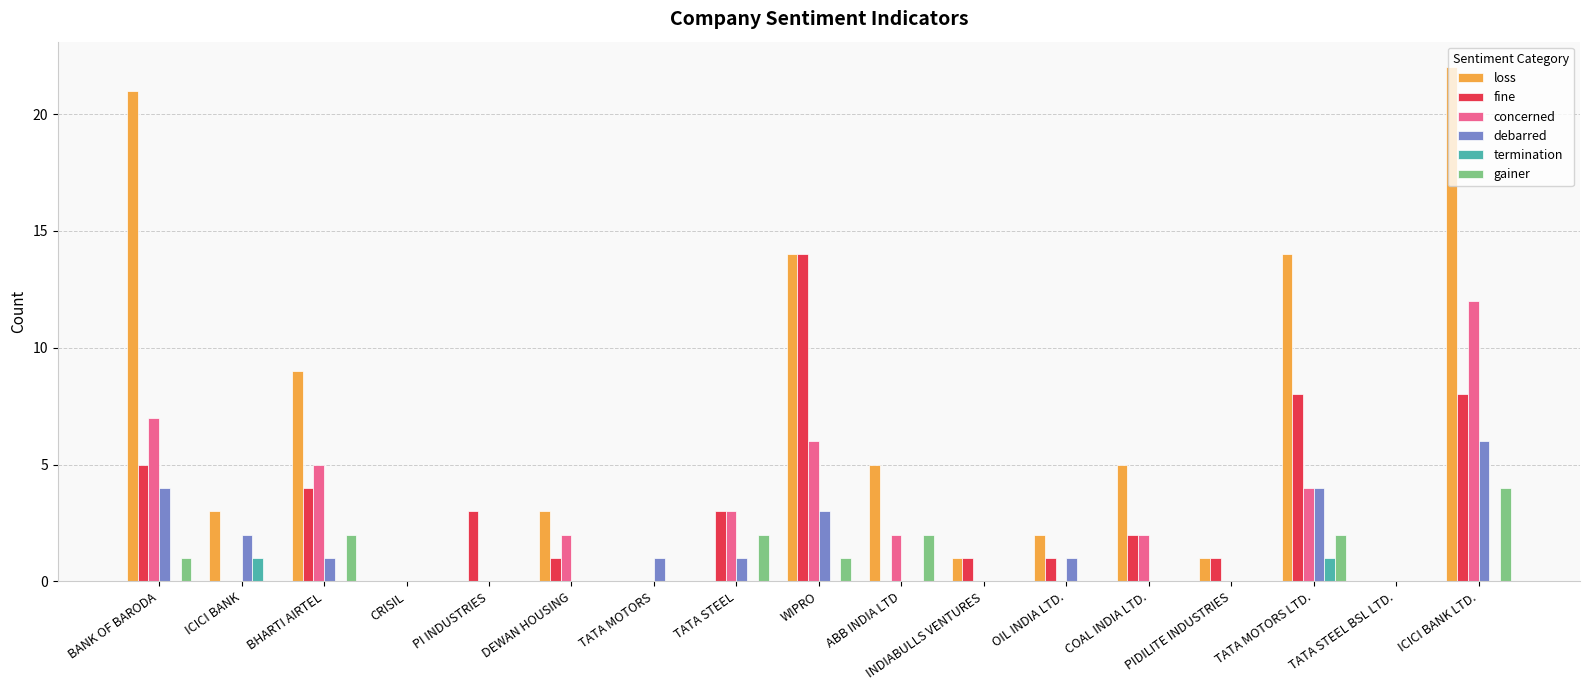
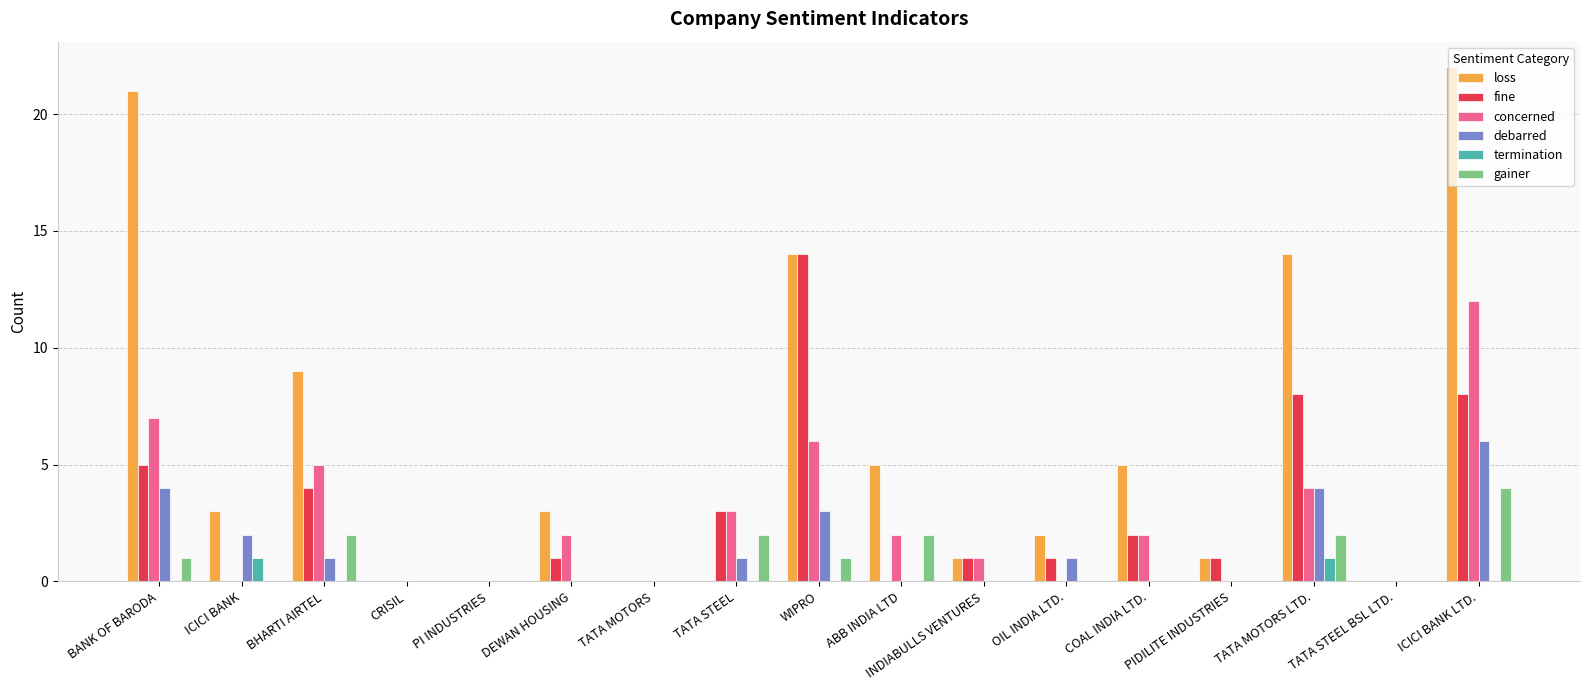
  {
    "loss": {
      "BANK OF BARODA": 21,
      "ICICI BANK": 3,
      "BHARTI AIRTEL": 9,
      "CRISIL": 0,
      "PI INDUSTRIES": 0,
      "DEWAN HOUSING": 3,
      "TATA MOTORS": 0,
      "TATA STEEL": 0,
      "WIPRO": 14,
      "ABB INDIA LTD": 5,
      "INDIABULLS VENTURES": 1,
      "OIL INDIA LTD.": 2,
      "COAL INDIA LTD.": 5,
      "PIDILITE INDUSTRIES": 1,
      "TATA MOTORS LTD.": 14,
      "TATA STEEL BSL LTD.": 0
    },
    "fine": {
      "BANK OF BARODA": 5,
      "ICICI BANK": 0,
      "BHARTI AIRTEL": 4,
      "CRISIL": 0,
-     "PI INDUSTRIES": 3,
+     "PI INDUSTRIES": 0,
      "DEWAN HOUSING": 1,
      "TATA MOTORS": 0,
      "TATA STEEL": 3,
      "WIPRO": 14,
      "ABB INDIA LTD": 0,
      "INDIABULLS VENTURES": 1,
      "OIL INDIA LTD.": 1,
      "COAL INDIA LTD.": 2,
      "PIDILITE INDUSTRIES": 1,
      "TATA MOTORS LTD.": 8,
      "TATA STEEL BSL LTD.": 0,
      "ICICI BANK LTD.": 8
    },
    "concerned": {
      "BANK OF BARODA": 7,
      "ICICI BANK": 0,
      "BHARTI AIRTEL": 5,
      "CRISIL": 0,
      "PI INDUSTRIES": 0,
      "DEWAN HOUSING": 2,
      "TATA MOTORS": 0,
      "TATA STEEL": 3,
      "WIPRO": 6,
      "ABB INDIA LTD": 2,
-     "INDIABULLS VENTURES": 0,
+     "INDIABULLS VENTURES": 1,
      "OIL INDIA LTD.": 0,
      "COAL INDIA LTD.": 2,
      "PIDILITE INDUSTRIES": 0,
      "TATA MOTORS LTD.": 4,
      "TATA STEEL BSL LTD.": 0,
      "ICICI BANK LTD.": 12
    },
    "debarred": {
      "BANK OF BARODA": 4,
      "ICICI BANK": 2,
      "BHARTI AIRTEL": 1,
      "CRISIL": 0,
      "PI INDUSTRIES": 0,
      "DEWAN HOUSING": 0,
-     "TATA MOTORS": 1,
+     "TATA MOTORS": 0,
      "TATA STEEL": 1,
      "WIPRO": 3,
      "ABB INDIA LTD": 0,
      "INDIABULLS VENTURES": 0,
      "OIL INDIA LTD.": 1,
      "COAL INDIA LTD.": 0,
      "PIDILITE INDUSTRIES": 0,
      "TATA MOTORS LTD.": 4,
      "TATA STEEL BSL LTD.": 0,
      "ICICI BANK LTD.": 6
    },
    "termination": {
      "BANK OF BARODA": 0,
      "ICICI BANK": 1,
      "BHARTI AIRTEL": 0,
      "CRISIL": 0,
      "PI INDUSTRIES": 0,
      "DEWAN HOUSING": 0,
      "TATA MOTORS": 0,
      "TATA STEEL": 0,
      "WIPRO": 0,
      "ABB INDIA LTD": 0,
      "INDIABULLS VENTURES": 0,
      "OIL INDIA LTD.": 0,
      "COAL INDIA LTD.": 0,
      "PIDILITE INDUSTRIES": 0,
      "TATA MOTORS LTD.": 1,
      "TATA STEEL BSL LTD.": 0,
      "ICICI BANK LTD.": 0
    },
    "gainer": {
      "BANK OF BARODA": 1,
      "ICICI BANK": 0,
      "BHARTI AIRTEL": 2,
      "CRISIL": 0,
      "PI INDUSTRIES": 0,
      "DEWAN HOUSING": 0,
      "TATA MOTORS": 0,
      "TATA STEEL": 2,
      "WIPRO": 1,
      "ABB INDIA LTD": 2,
      "INDIABULLS VENTURES": 0,
      "OIL INDIA LTD.": 0,
      "COAL INDIA LTD.": 0,
      "PIDILITE INDUSTRIES": 0,
      "TATA MOTORS LTD.": 2,
      "TATA STEEL BSL LTD.": 0,
      "ICICI BANK LTD.": 4
    }
  }
